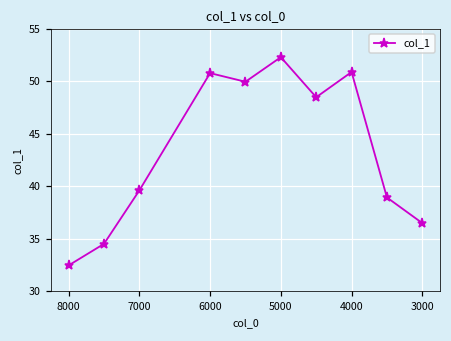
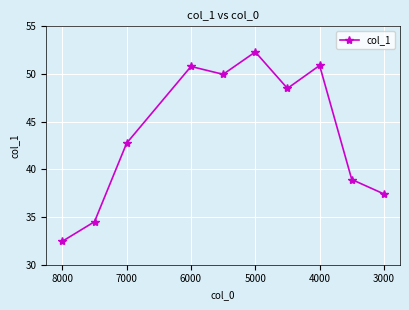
  {
    "8000": 32,
-   "7000": 40,
+   "7000": 43,
    "6000": 51,
    "5000": 52,
    "4000": 51,
-   "3000": 36
+   "3000": 37
  }
